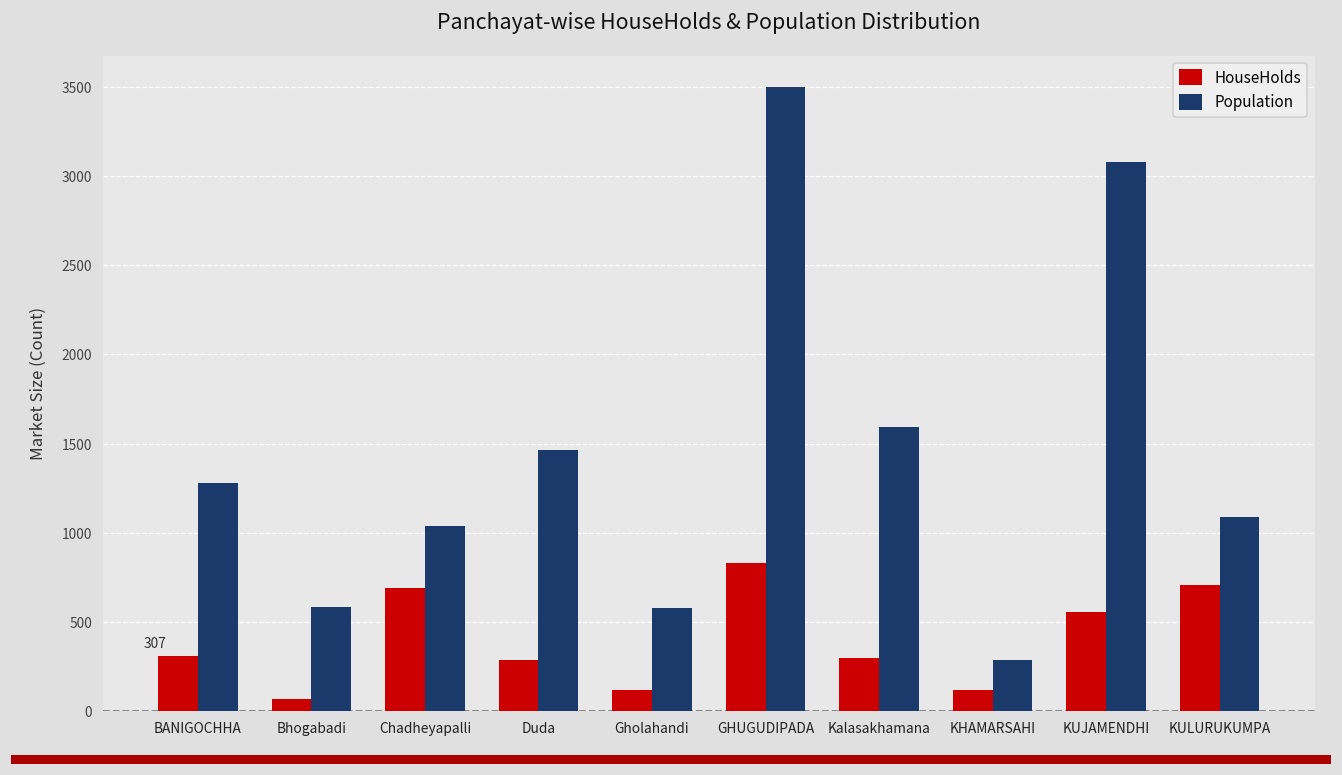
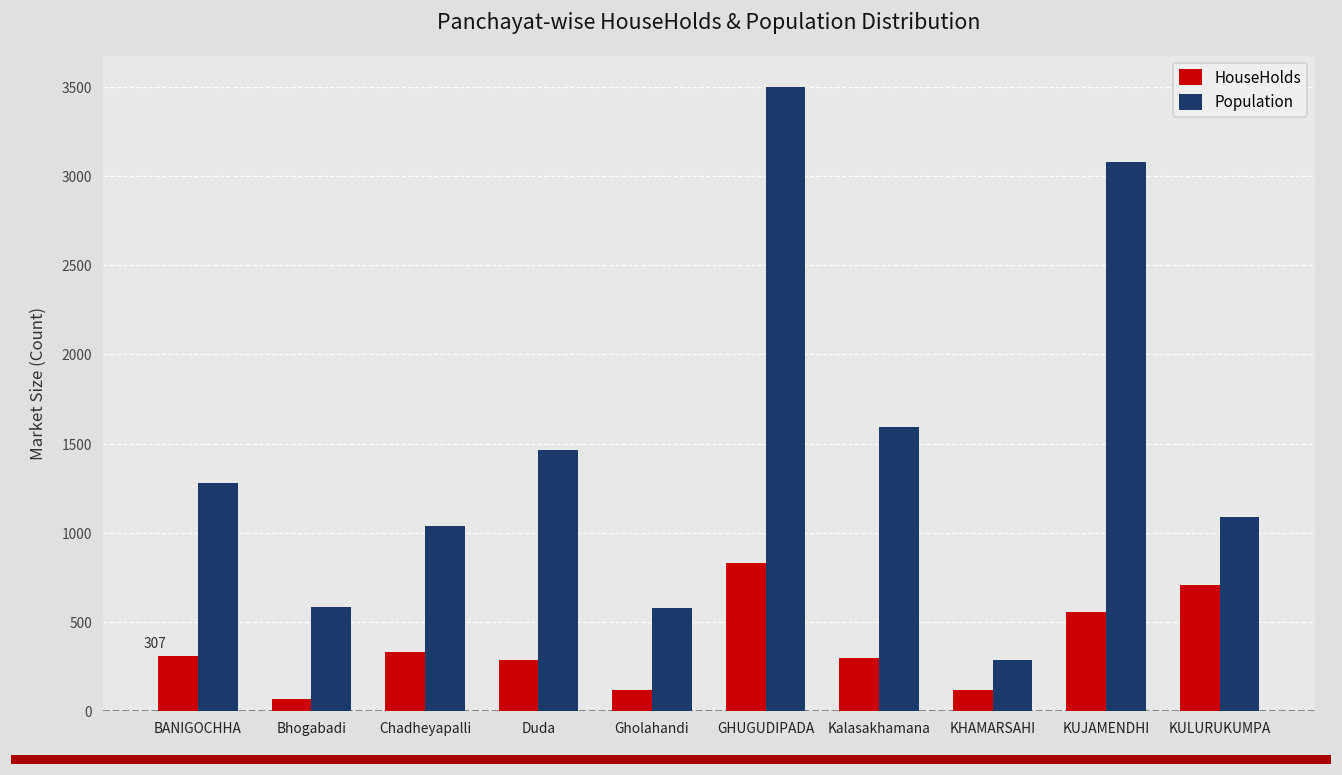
  {
    "HouseHolds": {
      "Bhogabadi": 70,
-     "Chadheyapalli": 690,
+     "Chadheyapalli": 330,
      "Duda": 280,
      "Gholahandi": 120,
      "GHUGUDIPADA": 830,
      "Kalasakhamana": 300,
      "KHAMARSAHI": 120,
      "KUJAMENDHI": 560,
      "KULURUKUMPA": 710
    },
    "Population": {
      "BANIGOCHHA": 1280,
      "Bhogabadi": 580,
      "Chadheyapalli": 1040,
      "Duda": 1460,
      "Gholahandi": 580,
      "GHUGUDIPADA": 3500,
      "Kalasakhamana": 1590,
      "KHAMARSAHI": 290,
      "KUJAMENDHI": 3080,
      "KULURUKUMPA": 1090
    }
  }
